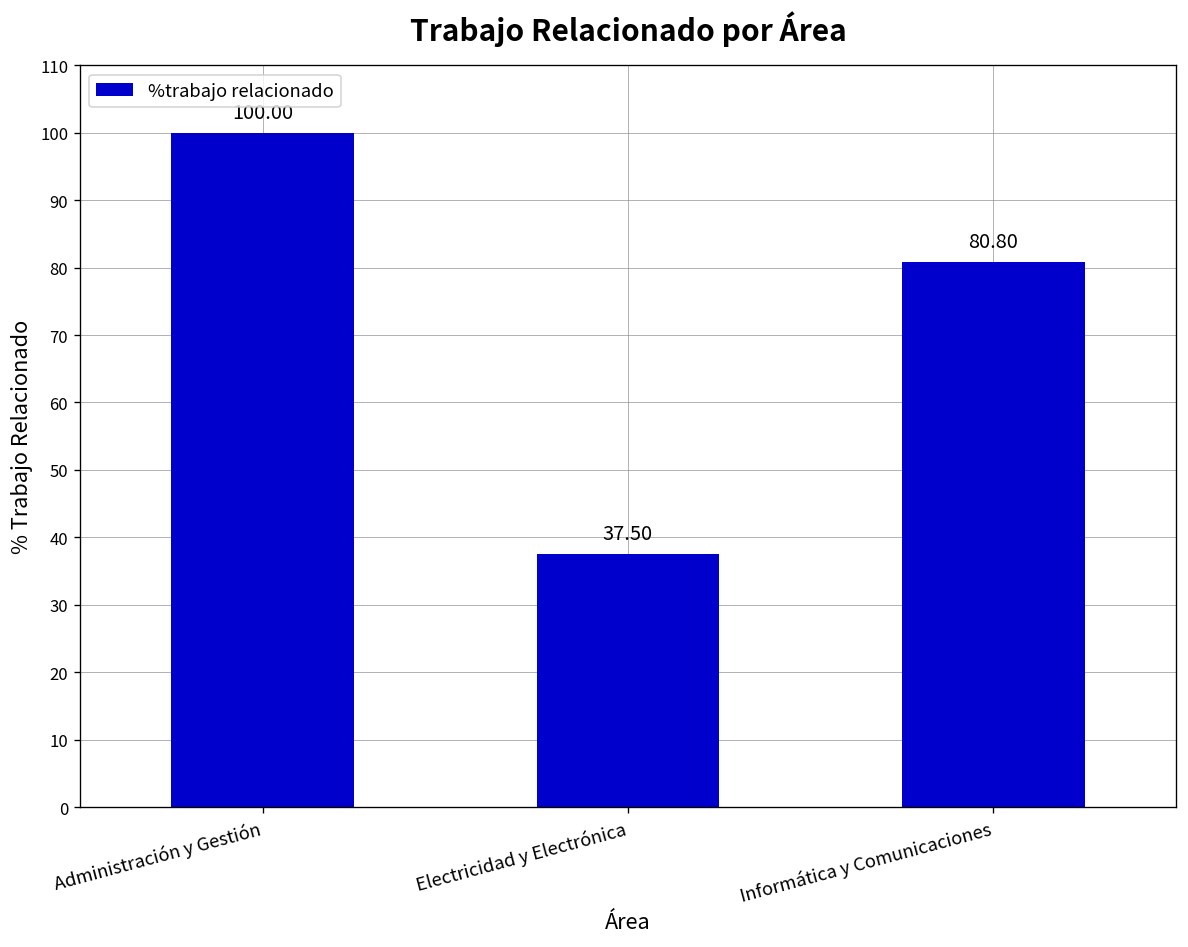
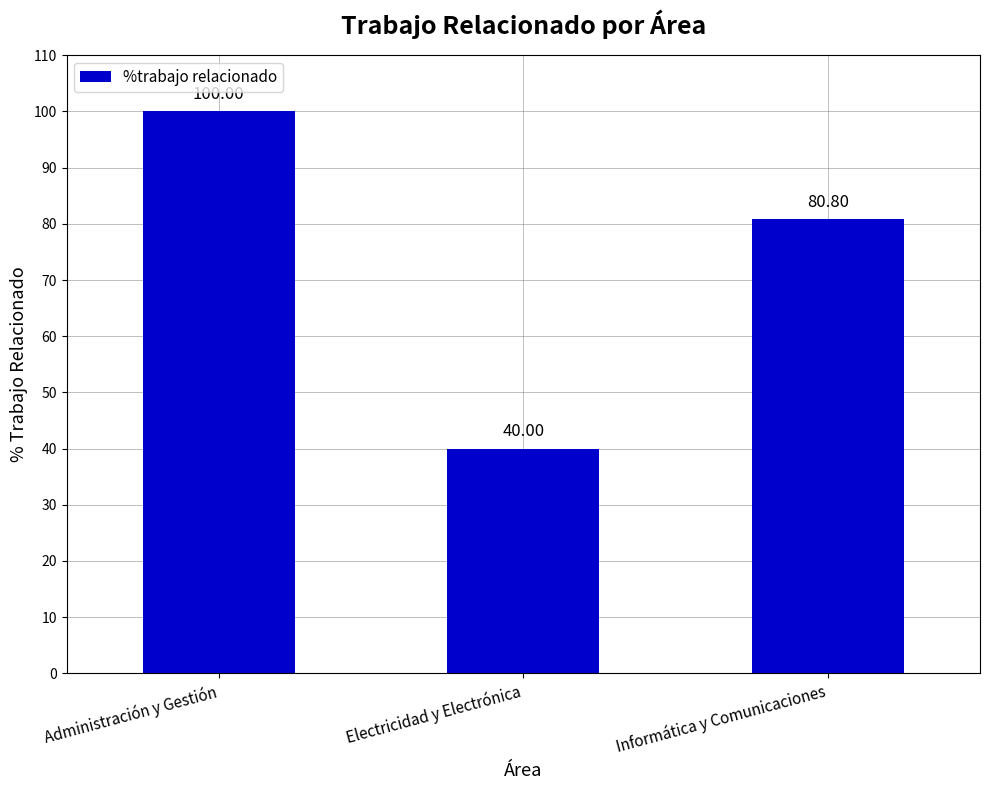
  {
-   "Electricidad y Electrónica": 37.50,
+   "Electricidad y Electrónica": 40.00,
    "Informática y Comunicaciones": 80.80
  }
